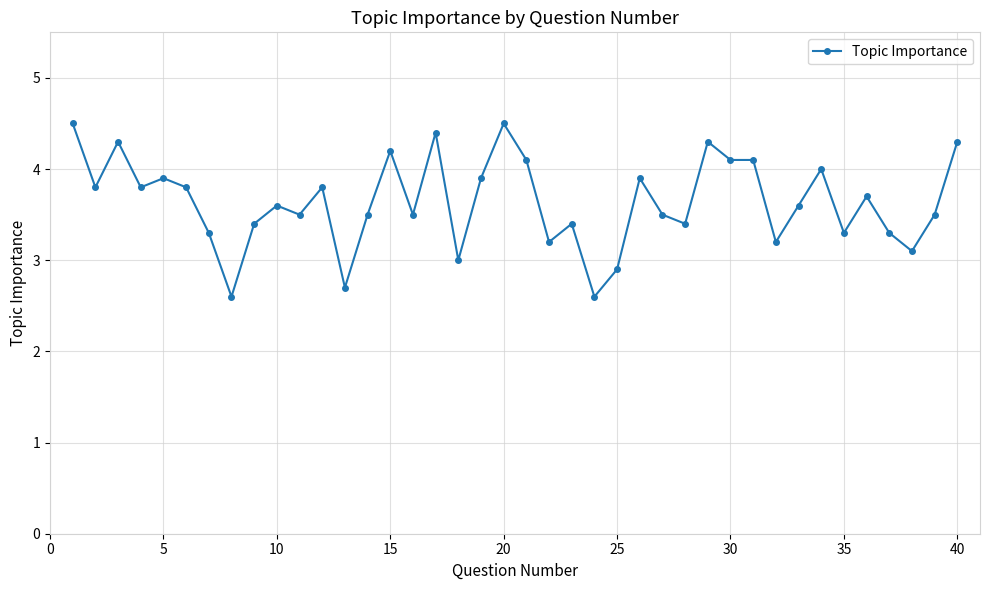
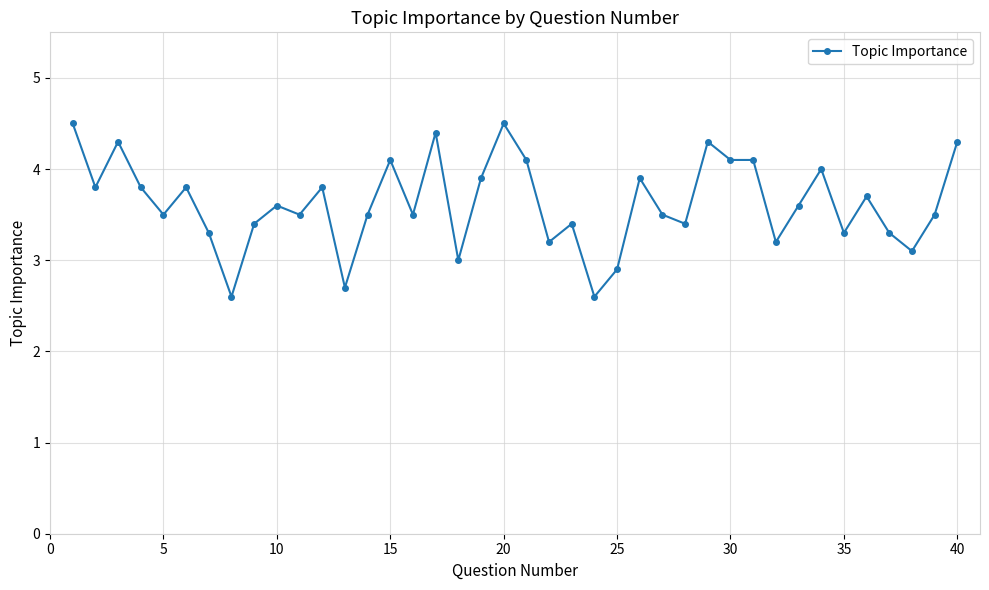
  {
-   "5": 3.9,
+   "5": 3.5,
    "10": 3.6,
-   "15": 4.2,
+   "15": 4.1,
    "20": 4.5,
    "25": 2.9,
    "30": 4.1,
    "35": 3.3,
    "40": 4.3
  }
